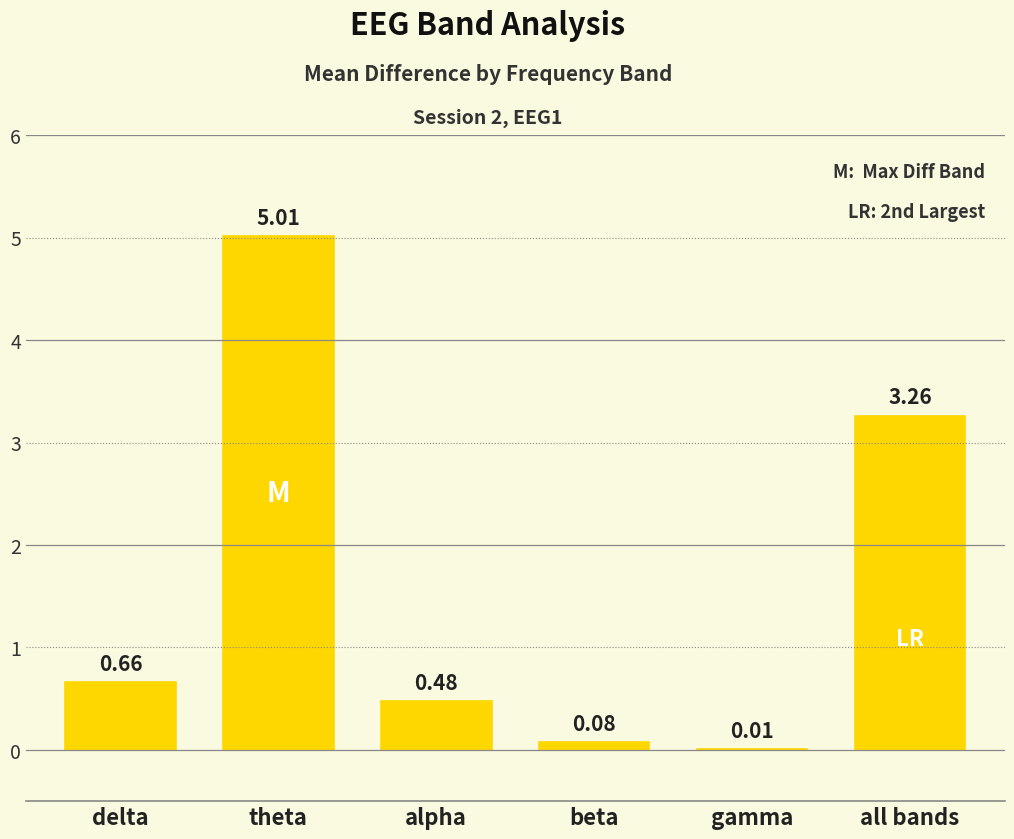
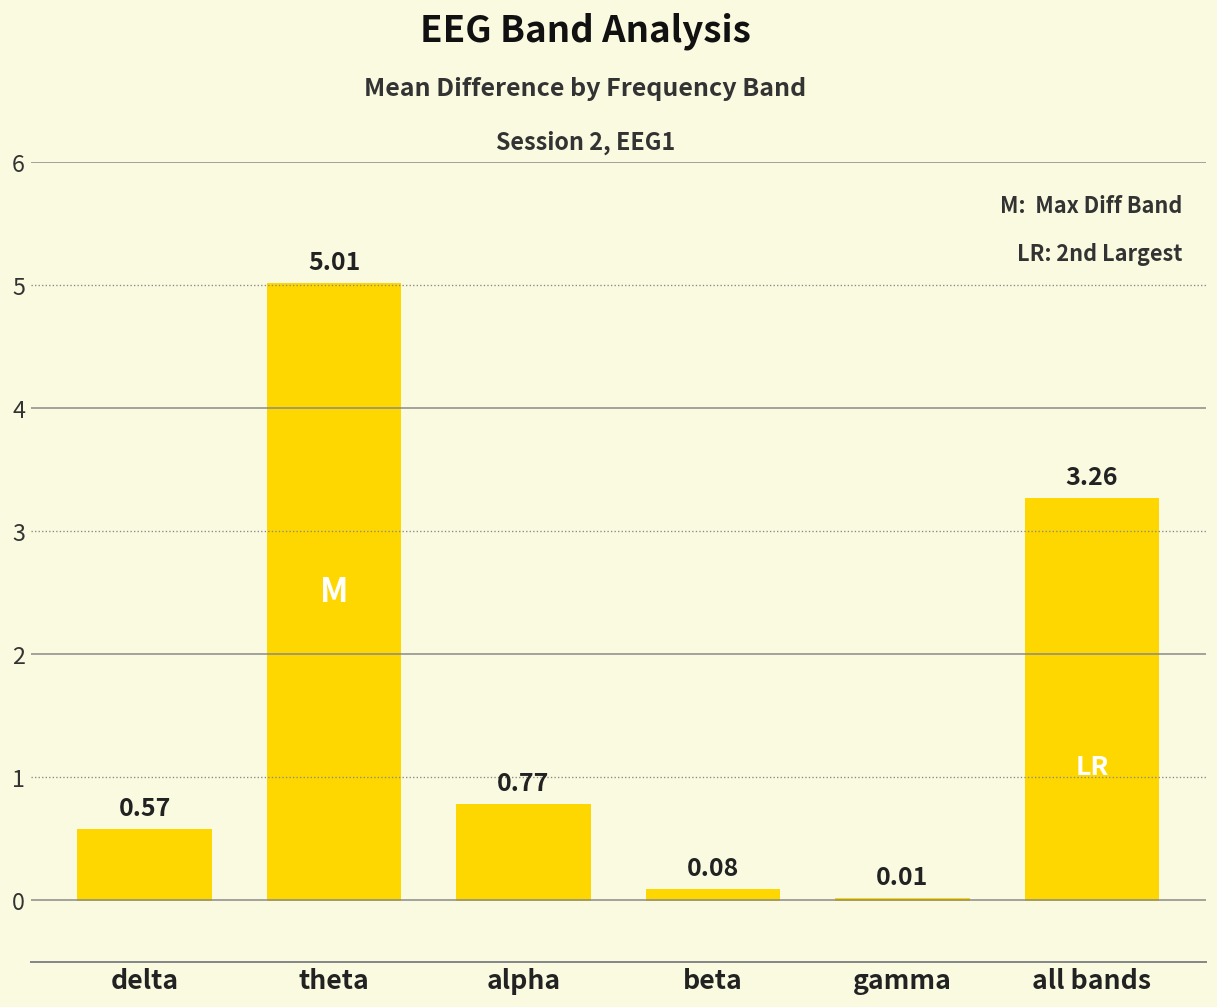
  {
-   "delta": 0.66,
+   "delta": 0.57,
    "theta": 5.01,
-   "alpha": 0.48,
+   "alpha": 0.77,
    "beta": 0.08,
    "gamma": 0.01,
    "all bands": 3.26
  }
